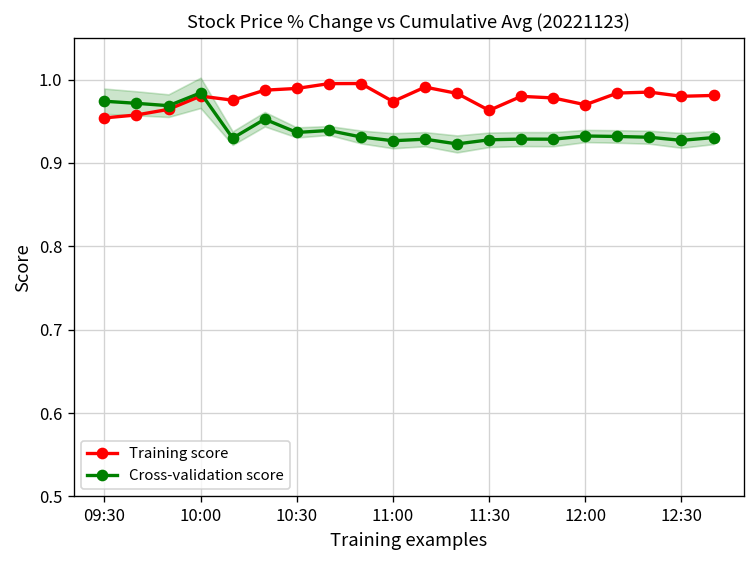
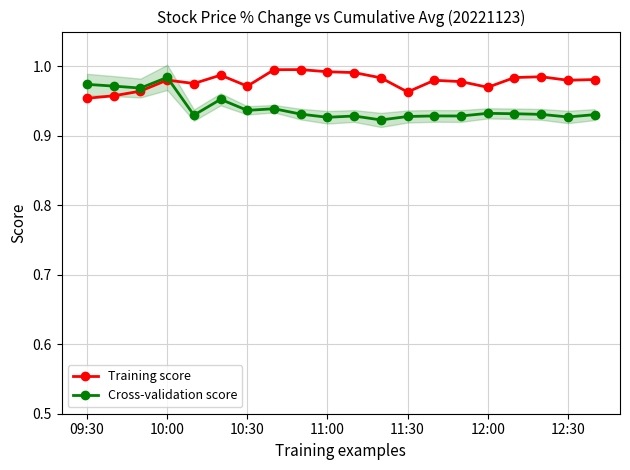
  {
    "Training score": {
      "09:30": 0.95,
      "10:00": 0.98,
-     "10:30": 0.99,
-     "11:00": 0.97,
+     "10:30": 0.97,
+     "11:00": 0.99,
      "11:30": 0.96,
      "12:00": 0.97,
      "12:30": 0.98
    }
  }
